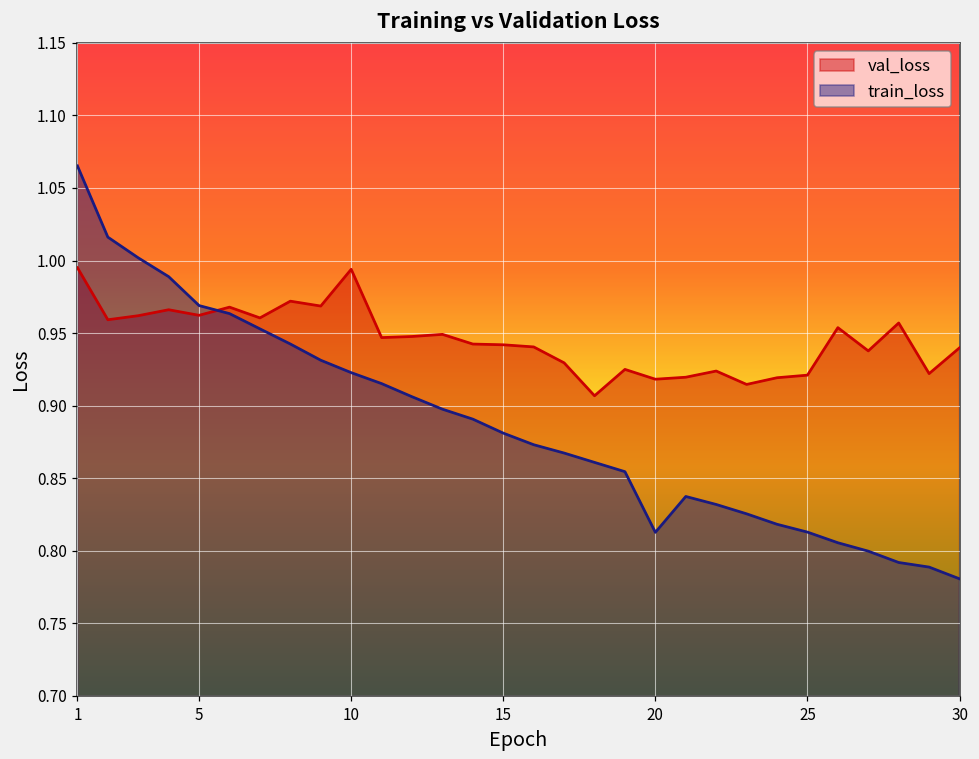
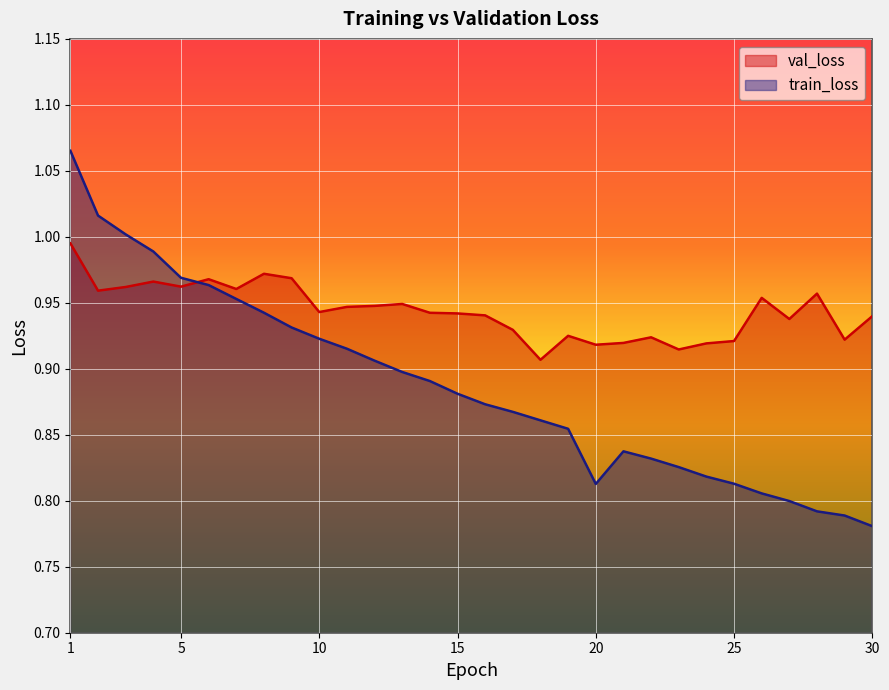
  {
    "val_loss": {
      "1": 0.995,
      "5": 0.962,
-     "10": 0.994,
+     "10": 0.943,
      "15": 0.942,
      "20": 0.918,
      "25": 0.921,
      "30": 0.940
    },
    "train_loss": {
      "1": 1.065,
      "5": 0.969,
      "10": 0.923,
      "15": 0.881,
      "20": 0.813,
      "25": 0.813,
      "30": 0.781
    }
  }
